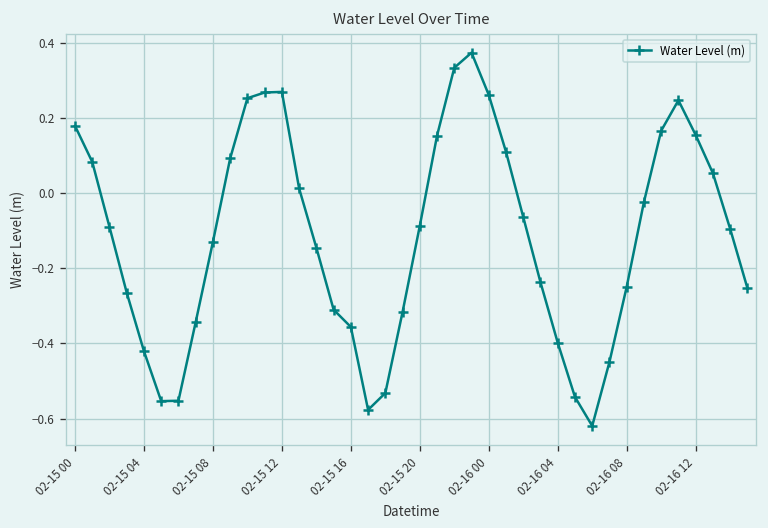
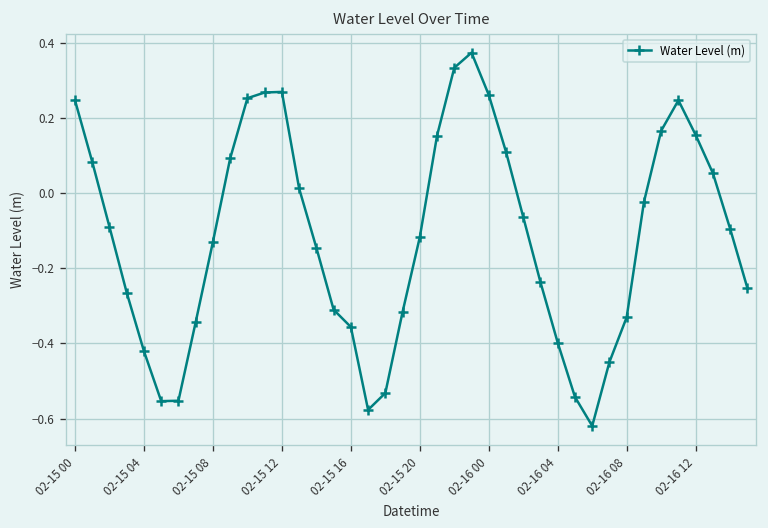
  {
-   "02-15 00": 0.18,
+   "02-15 00": 0.25,
    "02-15 04": -0.42,
    "02-15 08": -0.13,
    "02-15 12": 0.27,
    "02-15 16": -0.36,
-   "02-15 20": -0.09,
+   "02-15 20": -0.12,
    "02-16 00": 0.26,
    "02-16 04": -0.40,
-   "02-16 08": -0.25,
+   "02-16 08": -0.33,
    "02-16 12": 0.15
  }
